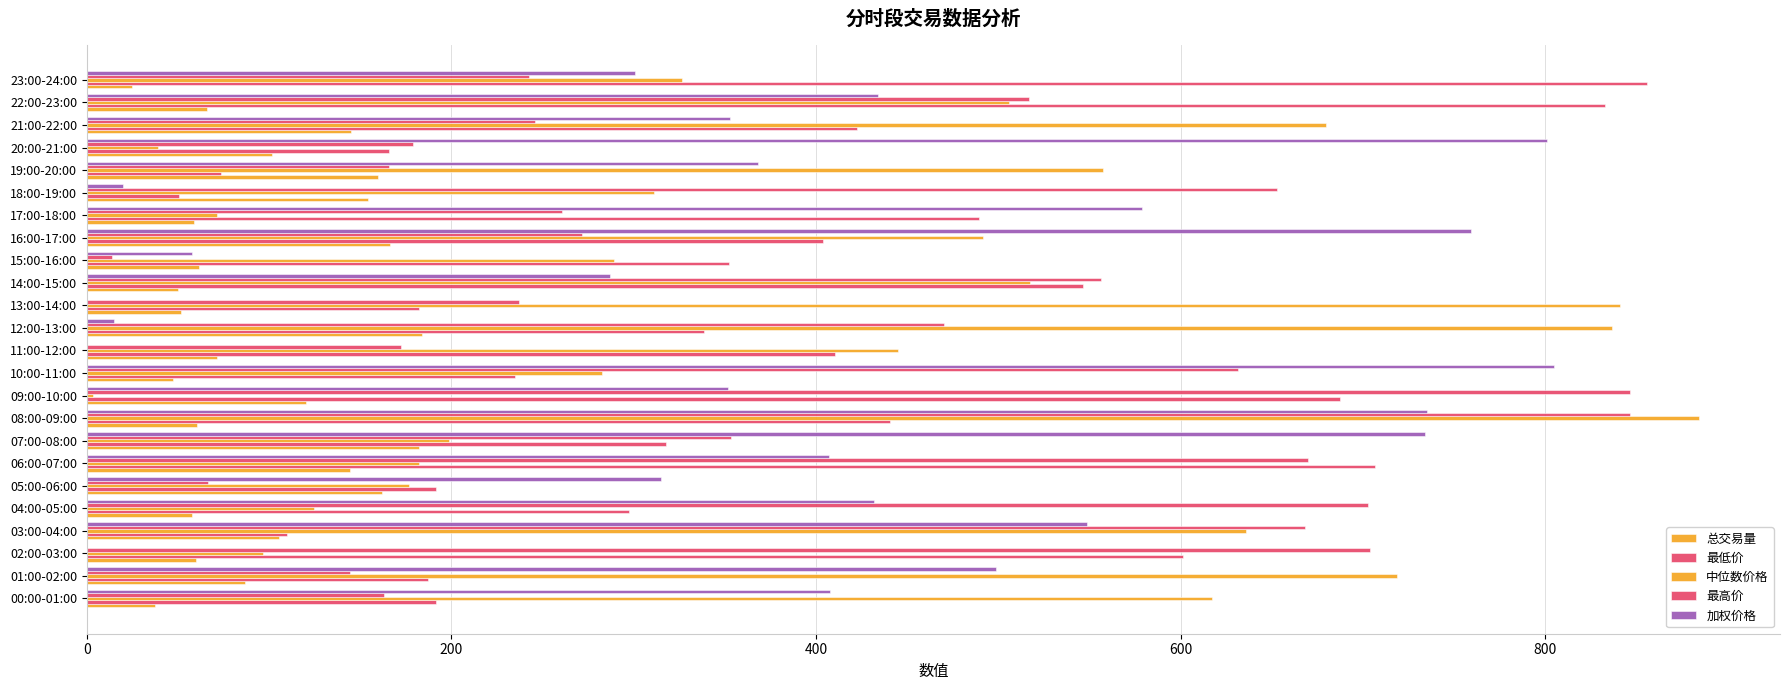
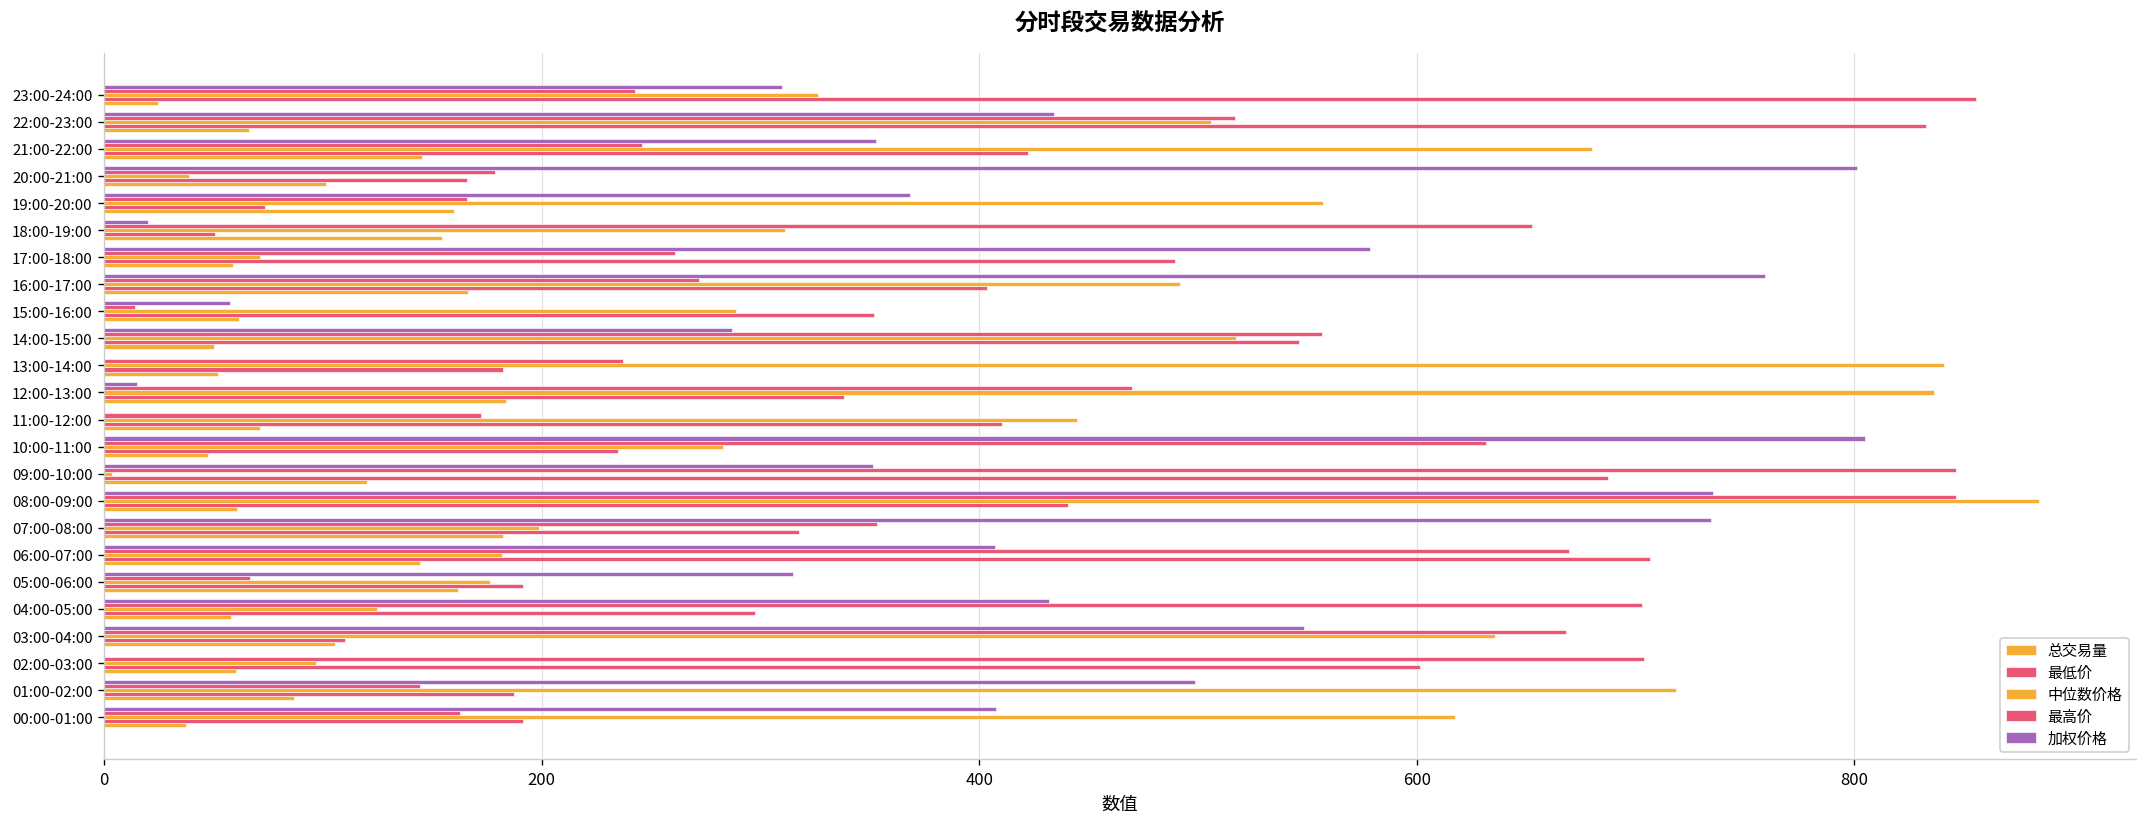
  {
    "加权价格": {
-     "23:00-24:00": 301,
+     "23:00-24:00": 310,
      "22:00-23:00": 434,
      "21:00-22:00": 353,
      "20:00-21:00": 801,
      "19:00-20:00": 368,
      "18:00-19:00": 20,
      "17:00-18:00": 579,
      "16:00-17:00": 759,
      "15:00-16:00": 58,
      "14:00-15:00": 287,
      "13:00-14:00": 0,
      "12:00-13:00": 15,
      "11:00-12:00": 0,
      "10:00-11:00": 805,
      "09:00-10:00": 352,
      "08:00-09:00": 735,
      "07:00-08:00": 734,
      "06:00-07:00": 407,
      "05:00-06:00": 315,
      "04:00-05:00": 432,
      "03:00-04:00": 548,
      "02:00-03:00": 0,
      "01:00-02:00": 499,
      "00:00-01:00": 408
    }
  }
